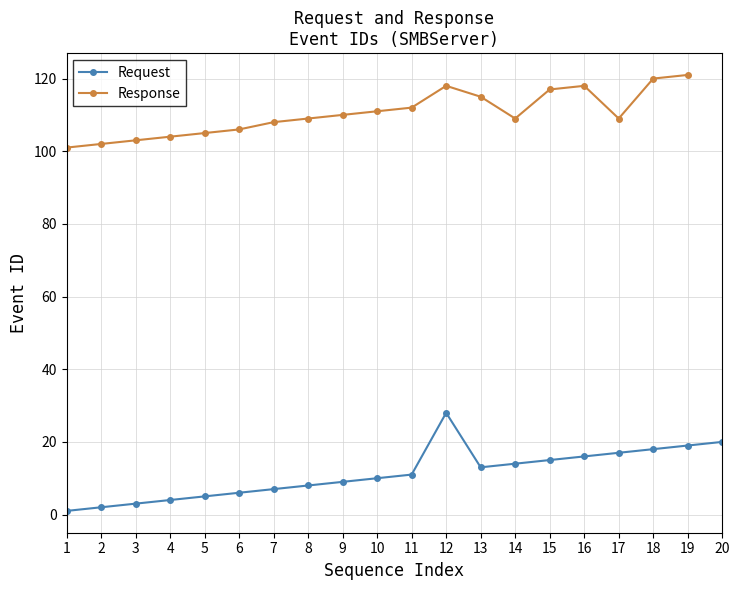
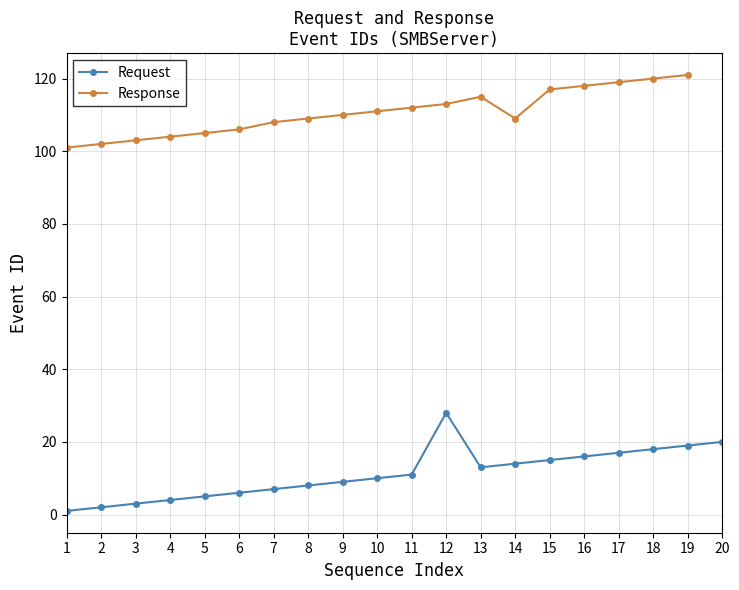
  {
    "Request": {
      "1": 1,
      "2": 2,
      "3": 3,
      "4": 4,
      "5": 5,
      "6": 6,
      "7": 7,
      "8": 8,
      "9": 9,
      "10": 10,
      "11": 11,
      "12": 28,
      "13": 13,
      "14": 14,
      "15": 15,
      "16": 16,
      "17": 17,
      "18": 18,
      "19": 19,
      "20": 20
    },
    "Response": {
      "1": 101,
      "2": 102,
      "3": 103,
      "4": 104,
      "5": 105,
      "6": 106,
      "7": 108,
      "8": 109,
      "9": 110,
      "10": 111,
      "11": 112,
-     "12": 118,
+     "12": 113,
      "13": 115,
      "14": 109,
      "15": 117,
      "16": 118,
-     "17": 109,
+     "17": 119,
      "18": 120,
      "19": 121
    }
  }
